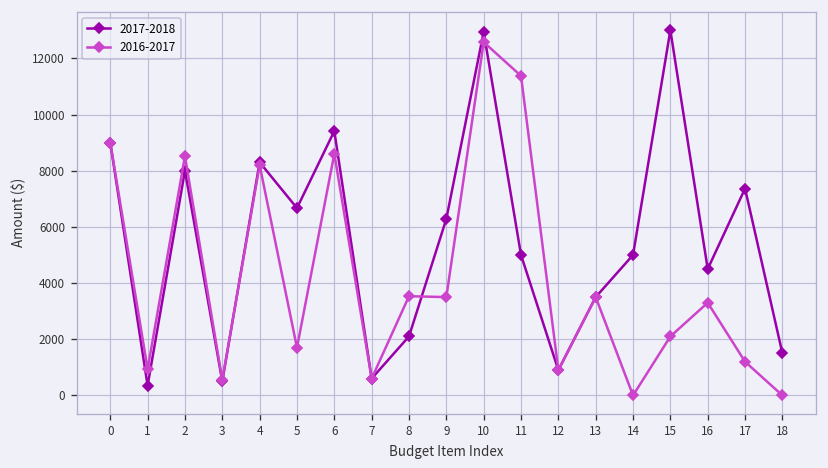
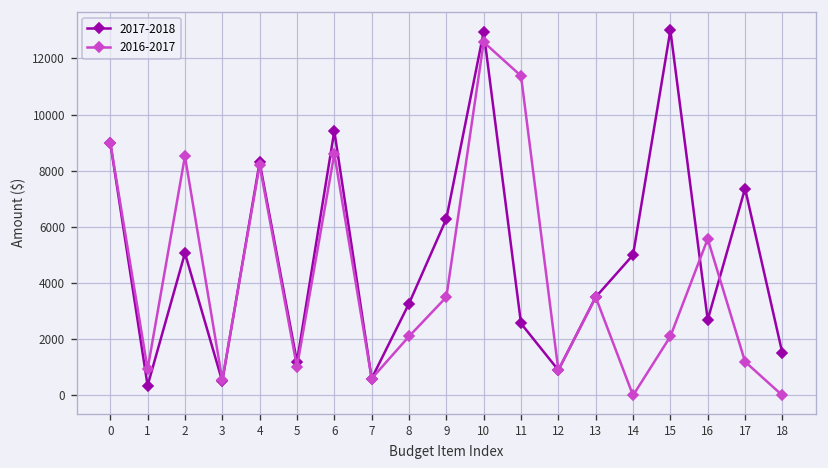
  {
    "2017-2018": {
      "1": 400,
-     "2": 8000,
-     "5": 6700,
+     "2": 5100,
+     "5": 1200,
      "6": 9400,
-     "8": 2100,
+     "8": 3300,
      "9": 6300,
      "10": 12900,
-     "11": 5000,
+     "11": 2600,
      "14": 5000,
      "15": 13000,
-     "16": 4500,
+     "16": 2700,
      "17": 7400,
      "18": 1500
    },
    "2016-2017": {
      "1": 900,
      "2": 8500,
-     "5": 1700,
+     "5": 1000,
      "6": 8600,
-     "8": 3500,
+     "8": 2100,
      "9": 3500,
      "10": 12600,
      "11": 11400,
      "14": 0,
      "15": 2100,
-     "16": 3300,
+     "16": 5600,
      "17": 1200,
      "18": 0
    }
  }
